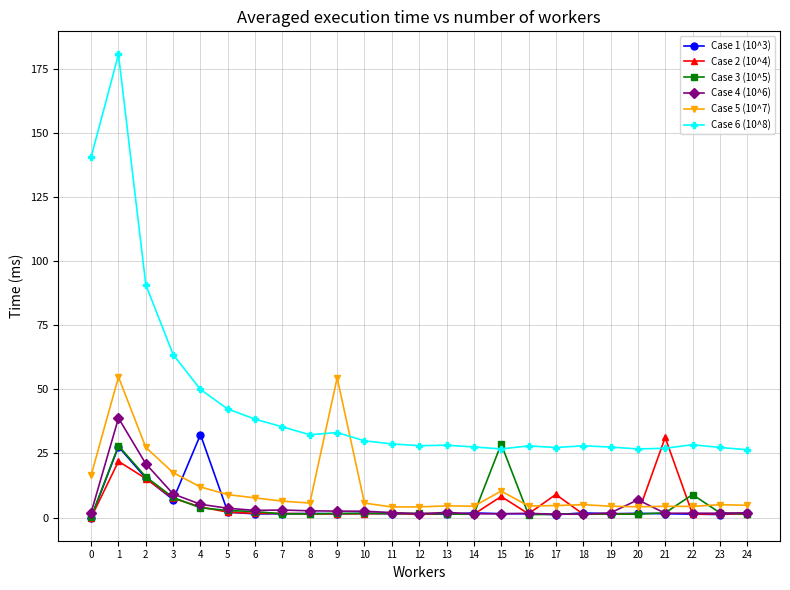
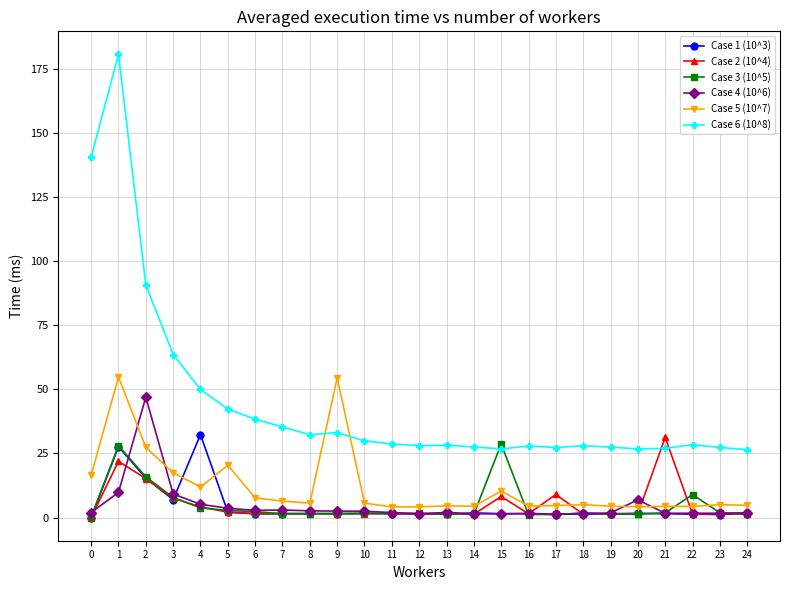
  {
    "Case 1 (10^3)": {
      "4": 32
    },
    "Case 2 (10^4)": {
      "1": 22,
      "15": 8,
      "17": 9,
      "21": 31
    },
    "Case 3 (10^5)": {
      "15": 29,
      "22": 9
    },
    "Case 4 (10^6)": {
      "0": 2,
-     "1": 39,
-     "2": 21,
+     "1": 10,
+     "2": 47,
      "3": 9,
      "4": 5,
      "7": 3,
      "8": 3,
      "20": 7
    },
    "Case 5 (10^7)": {
      "0": 17,
      "1": 55,
      "2": 27,
      "3": 18,
      "4": 12,
-     "5": 9,
+     "5": 20,
      "6": 8,
      "7": 6,
      "8": 6,
      "9": 54,
      "10": 6,
      "11": 4,
      "12": 4,
      "13": 5,
      "14": 4,
      "15": 10,
      "16": 5,
      "17": 5,
      "18": 5,
      "19": 4,
      "20": 4,
      "21": 4,
      "22": 4,
      "23": 5,
      "24": 5
    },
    "Case 6 (10^8)": {
      "0": 141,
      "1": 181,
      "2": 91,
      "3": 64,
      "4": 50,
      "5": 42,
      "6": 38,
      "7": 35,
      "8": 32,
      "9": 33,
      "10": 30,
      "11": 29,
      "12": 28,
      "13": 28,
      "14": 28,
      "15": 27,
      "16": 28,
      "17": 27,
      "18": 28,
      "19": 28,
      "20": 27,
      "21": 27,
      "22": 28,
      "23": 27,
      "24": 26
    }
  }
